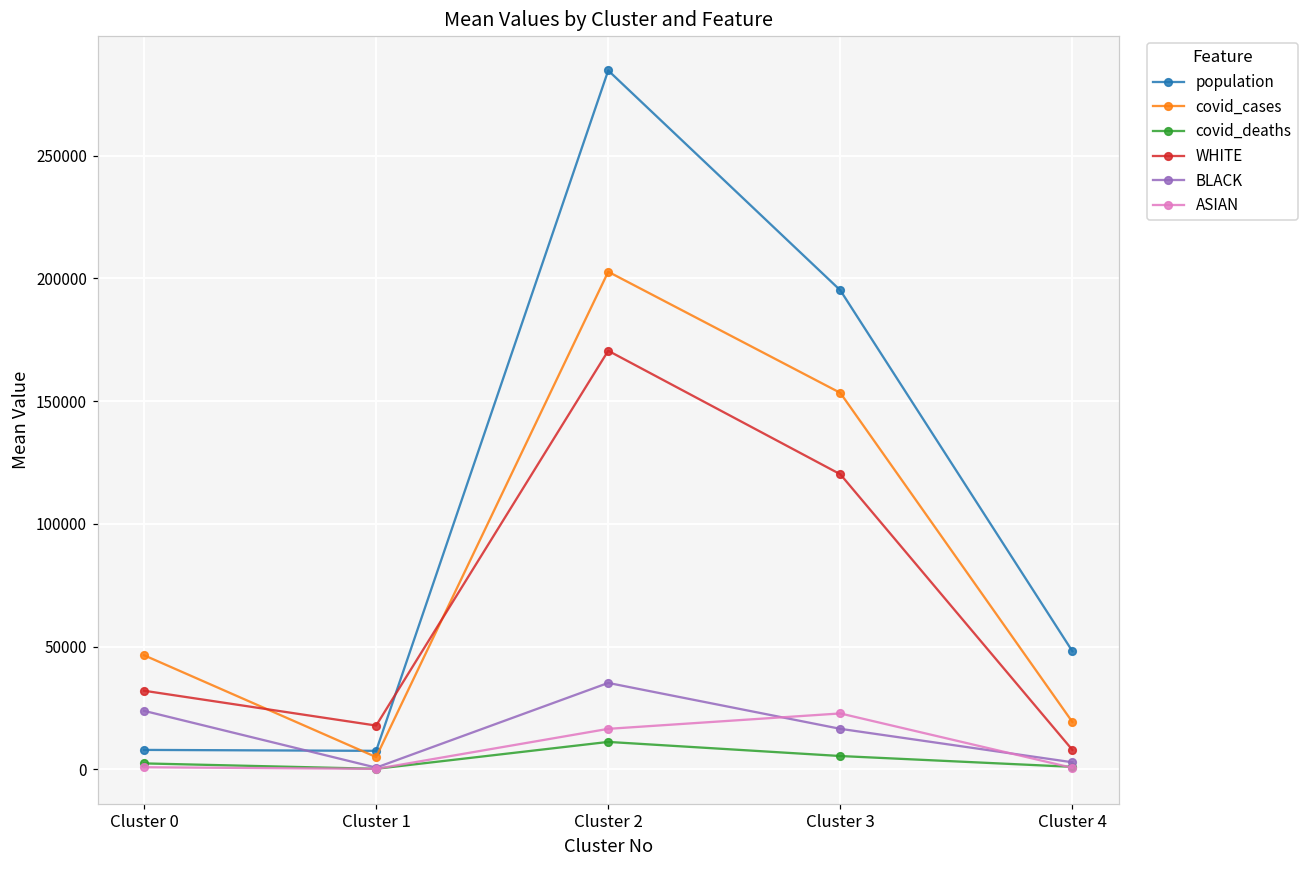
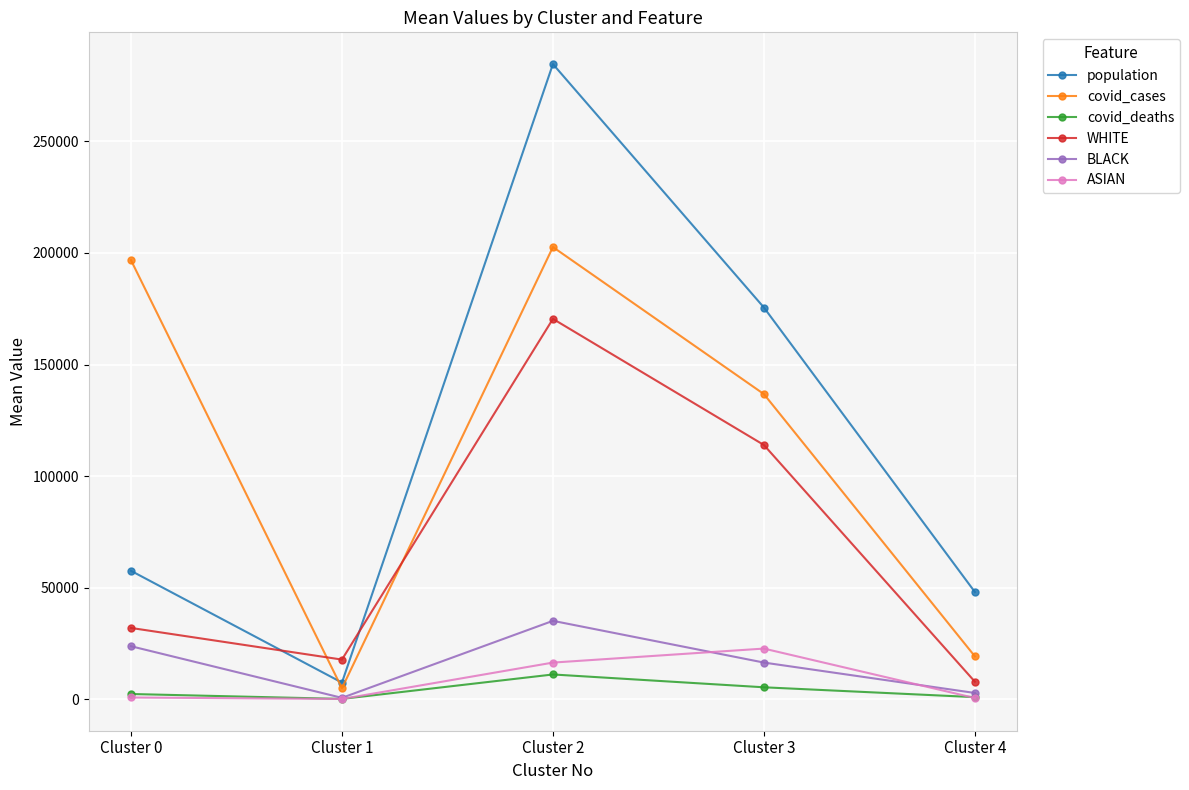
  {
    "population": {
-     "Cluster 0": 8000,
+     "Cluster 0": 58000,
      "Cluster 1": 8000,
      "Cluster 2": 285000,
-     "Cluster 3": 195000,
+     "Cluster 3": 176000,
      "Cluster 4": 48000
    },
    "covid_cases": {
-     "Cluster 0": 46000,
+     "Cluster 0": 197000,
      "Cluster 1": 5000,
      "Cluster 2": 203000,
-     "Cluster 3": 153000,
+     "Cluster 3": 137000,
      "Cluster 4": 19000
    },
    "covid_deaths": {
      "Cluster 0": 2000,
      "Cluster 2": 11000,
      "Cluster 3": 5000
    },
    "WHITE": {
      "Cluster 0": 32000,
      "Cluster 1": 18000,
      "Cluster 2": 170000,
-     "Cluster 3": 120000,
+     "Cluster 3": 114000,
      "Cluster 4": 8000
    },
    "BLACK": {
      "Cluster 0": 24000,
      "Cluster 2": 35000,
      "Cluster 3": 16000,
      "Cluster 4": 3000
    },
    "ASIAN": {
      "Cluster 0": 1000,
      "Cluster 2": 16000,
      "Cluster 3": 23000
    }
  }
